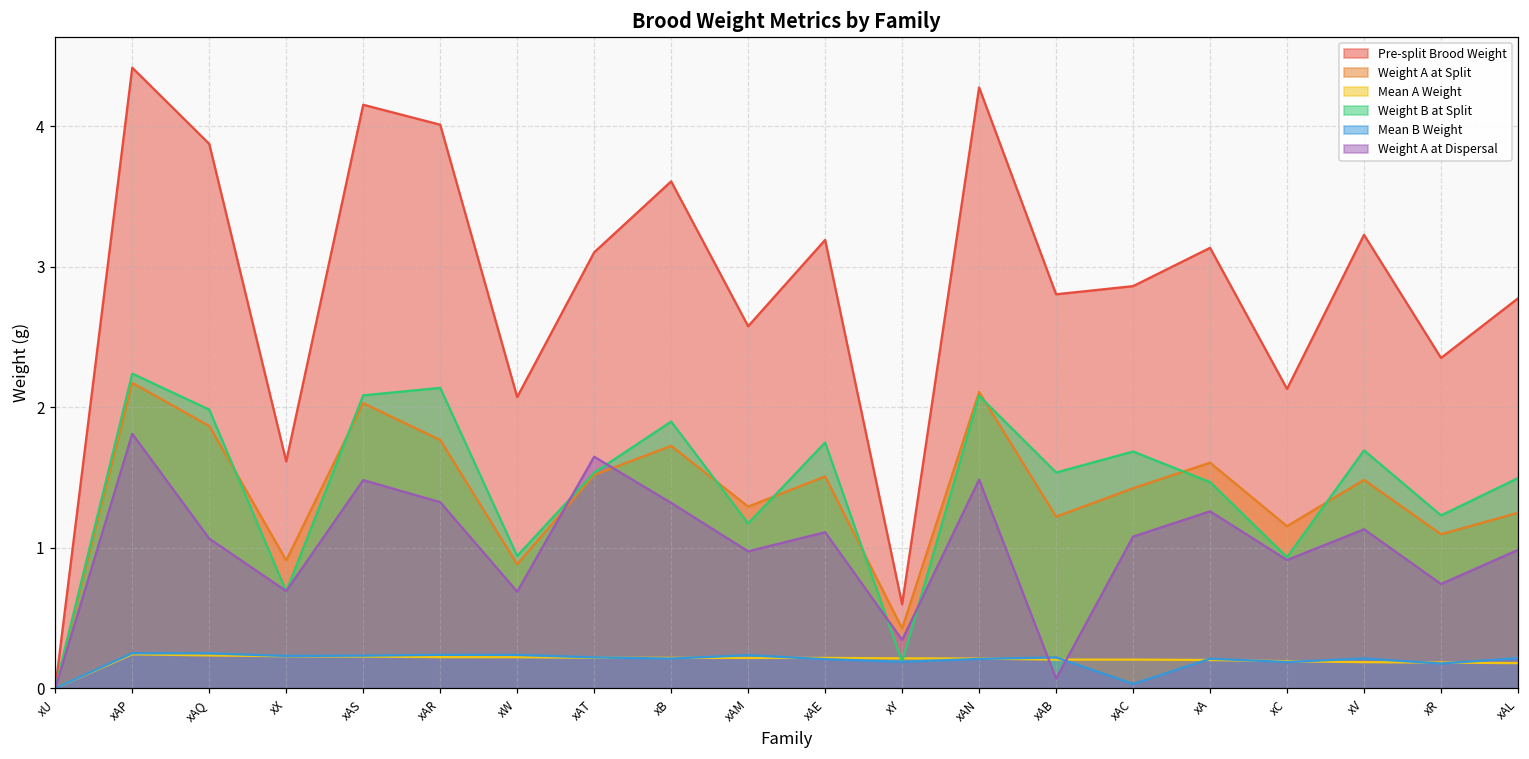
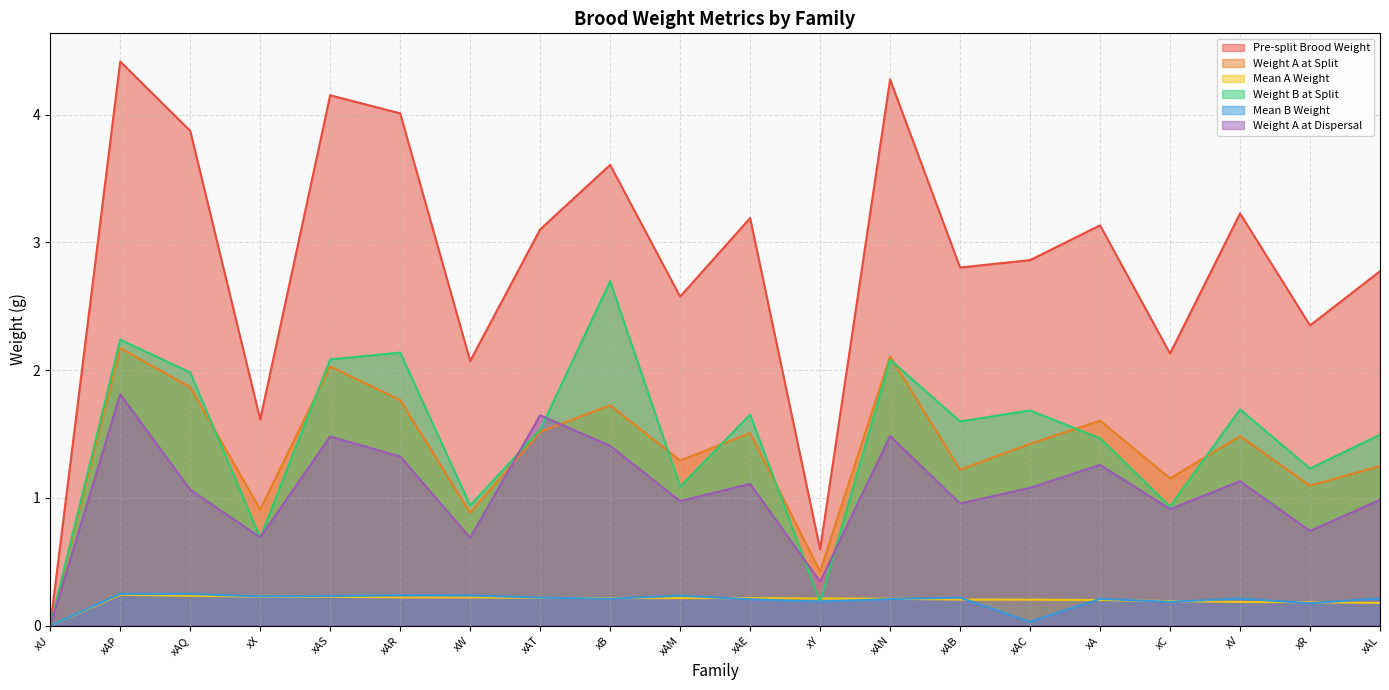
  {
    "Weight B at Split": {
      "xAP": 2.24,
      "xAQ": 1.98,
      "xAS": 2.08,
      "xAR": 2.14,
      "xW": 0.94,
-     "xB": 1.90,
-     "xAM": 1.17,
-     "xAE": 1.75,
+     "xB": 2.70,
+     "xAM": 1.09,
+     "xAE": 1.65,
      "xAN": 2.08,
-     "xAB": 1.53,
+     "xAB": 1.60,
      "xAC": 1.68,
      "xA": 1.47,
      "xV": 1.69,
      "xR": 1.23,
      "xAL": 1.49
    },
    "Mean B Weight": {
      "xAC": 0.03,
      "xV": 0.21,
      "xAL": 0.21
    },
    "Weight A at Dispersal": {
      "xAP": 1.81,
      "xAQ": 1.06,
      "xAS": 1.48,
      "xAR": 1.32,
      "xW": 0.69,
      "xAT": 1.65,
-     "xB": 1.32,
+     "xB": 1.41,
      "xAM": 0.97,
      "xAE": 1.11,
      "xY": 0.34,
      "xAN": 1.48,
-     "xAB": 0.07,
+     "xAB": 0.96,
      "xAC": 1.08,
      "xA": 1.26,
      "xV": 1.13,
      "xR": 0.74,
      "xAL": 0.98
    }
  }
